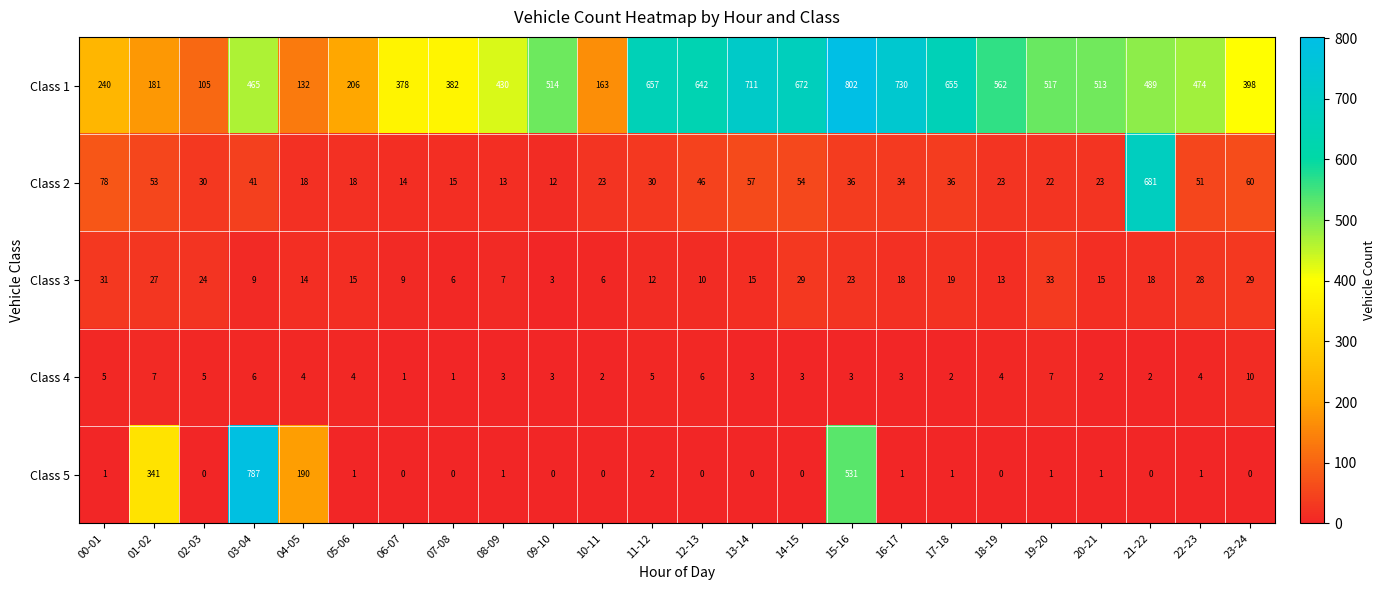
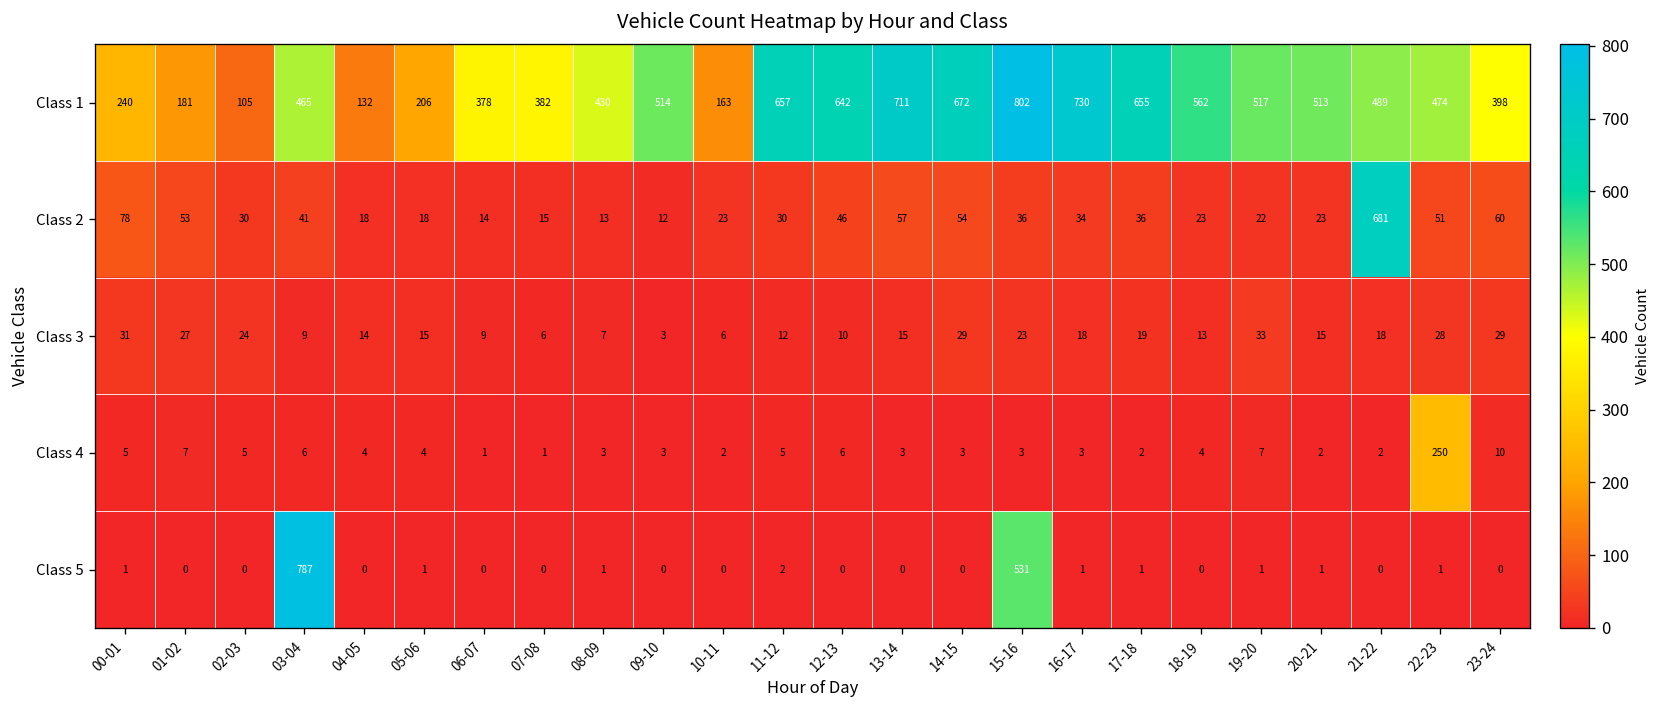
  {
    "Class 1": {
      "00-01": 240,
      "01-02": 181,
      "02-03": 105,
      "03-04": 465,
      "04-05": 132,
      "05-06": 206,
      "06-07": 378,
      "07-08": 382,
      "08-09": 430,
      "09-10": 514,
      "10-11": 163,
      "11-12": 657,
      "12-13": 642,
      "13-14": 711,
      "14-15": 672,
      "15-16": 802,
      "16-17": 730,
      "17-18": 655,
      "18-19": 562,
      "19-20": 517,
      "20-21": 513,
      "21-22": 489,
      "22-23": 474,
      "23-24": 398
    },
    "Class 2": {
      "00-01": 78,
      "01-02": 53,
      "02-03": 30,
      "03-04": 41,
      "04-05": 18,
      "05-06": 18,
      "06-07": 14,
      "07-08": 15,
      "08-09": 13,
      "09-10": 12,
      "10-11": 23,
      "11-12": 30,
      "12-13": 46,
      "13-14": 57,
      "14-15": 54,
      "15-16": 36,
      "16-17": 34,
      "17-18": 36,
      "18-19": 23,
      "19-20": 22,
      "20-21": 23,
      "21-22": 681,
      "22-23": 51,
      "23-24": 60
    },
    "Class 3": {
      "00-01": 31,
      "01-02": 27,
      "02-03": 24,
      "03-04": 9,
      "04-05": 14,
      "05-06": 15,
      "06-07": 9,
      "07-08": 6,
      "08-09": 7,
      "09-10": 3,
      "10-11": 6,
      "11-12": 12,
      "12-13": 10,
      "13-14": 15,
      "14-15": 29,
      "15-16": 23,
      "16-17": 18,
      "17-18": 19,
      "18-19": 13,
      "19-20": 33,
      "20-21": 15,
      "21-22": 18,
      "22-23": 28,
      "23-24": 29
    },
    "Class 4": {
      "00-01": 5,
      "01-02": 7,
      "02-03": 5,
      "03-04": 6,
      "04-05": 4,
      "05-06": 4,
      "06-07": 1,
      "07-08": 1,
      "08-09": 3,
      "09-10": 3,
      "10-11": 2,
      "11-12": 5,
      "12-13": 6,
      "13-14": 3,
      "14-15": 3,
      "15-16": 3,
      "16-17": 3,
      "17-18": 2,
      "18-19": 4,
      "19-20": 7,
      "20-21": 2,
      "21-22": 2,
-     "22-23": 4,
+     "22-23": 250,
      "23-24": 10
    },
    "Class 5": {
      "00-01": 1,
-     "01-02": 341,
+     "01-02": 0,
      "02-03": 0,
      "03-04": 787,
-     "04-05": 190,
+     "04-05": 0,
      "05-06": 1,
      "06-07": 0,
      "07-08": 0,
      "08-09": 1,
      "09-10": 0,
      "10-11": 0,
      "11-12": 2,
      "12-13": 0,
      "13-14": 0,
      "14-15": 0,
      "15-16": 531,
      "16-17": 1,
      "17-18": 1,
      "18-19": 0,
      "19-20": 1,
      "20-21": 1,
      "21-22": 0,
      "22-23": 1,
      "23-24": 0
    }
  }
